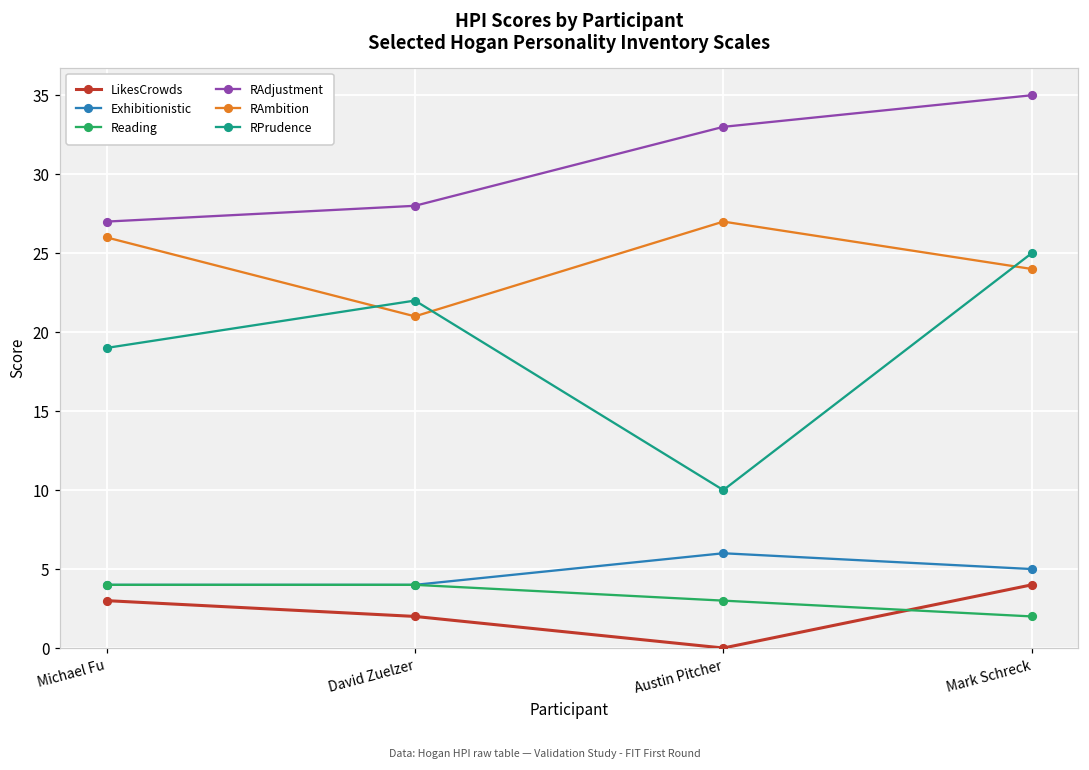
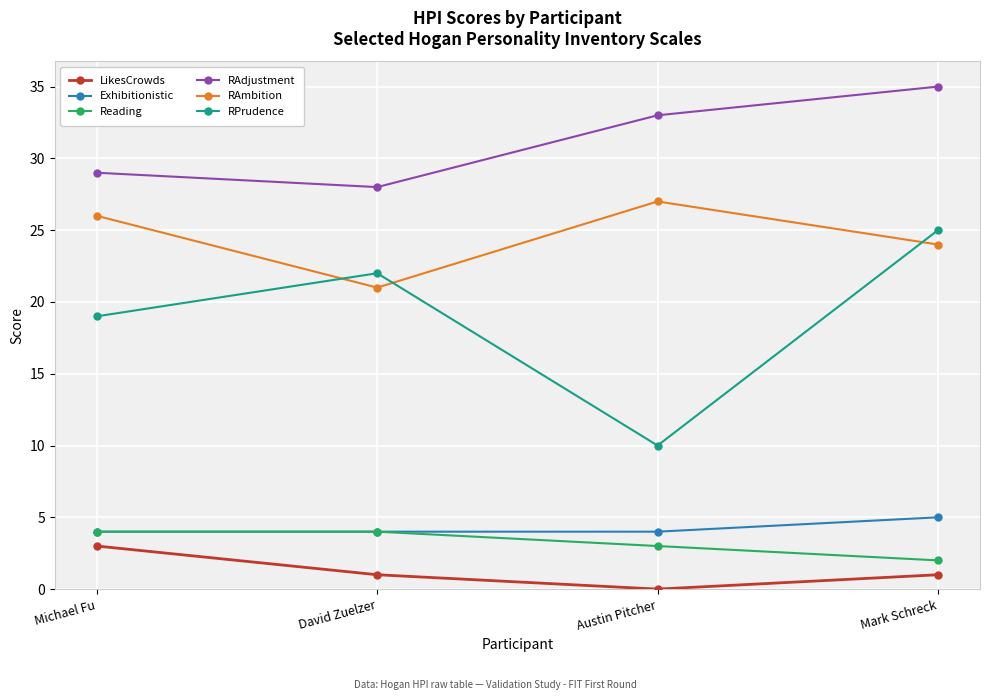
  {
    "LikesCrowds": {
      "Michael Fu": 3,
-     "David Zuelzer": 2,
+     "David Zuelzer": 1,
      "Austin Pitcher": 0,
-     "Mark Schreck": 4
+     "Mark Schreck": 1
    },
    "Exhibitionistic": {
-     "Austin Pitcher": 6,
+     "Austin Pitcher": 4,
      "Mark Schreck": 5
    },
    "RAdjustment": {
-     "Michael Fu": 27,
+     "Michael Fu": 29,
      "David Zuelzer": 28,
      "Austin Pitcher": 33,
      "Mark Schreck": 35
    },
    "RAmbition": {
      "Michael Fu": 26,
      "David Zuelzer": 21,
      "Austin Pitcher": 27,
      "Mark Schreck": 24
    }
  }
